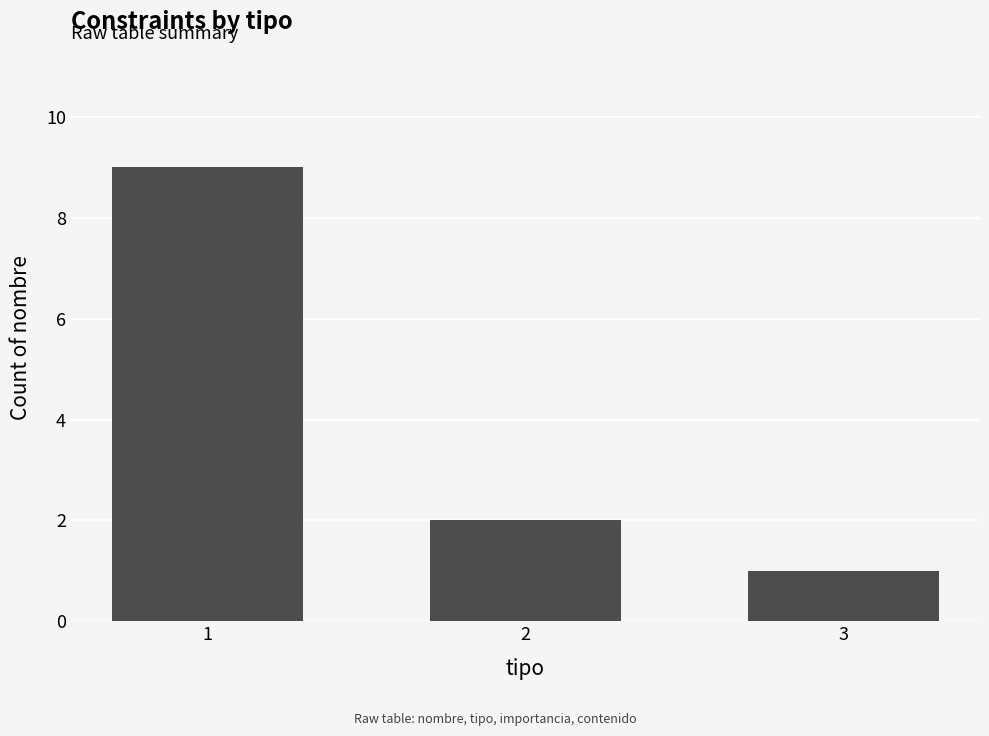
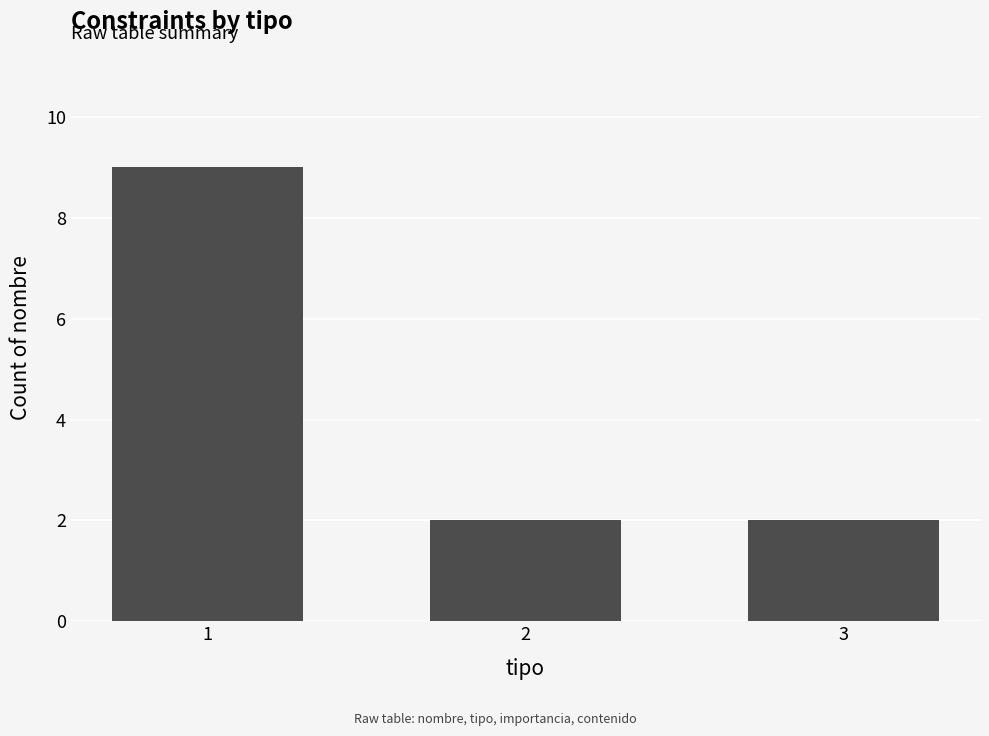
  {
    "1": 9,
    "2": 2,
-   "3": 1
+   "3": 2
  }
